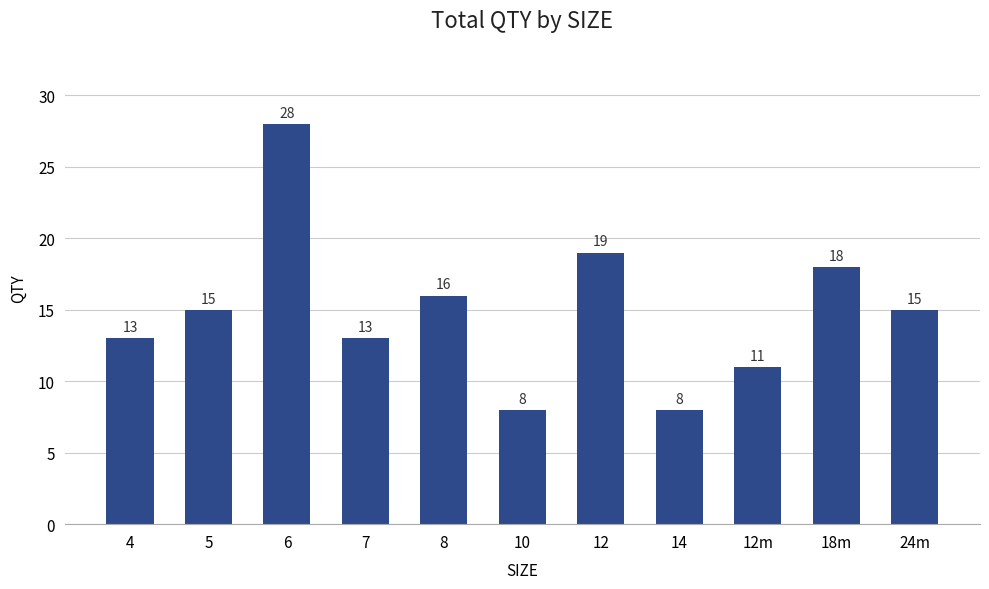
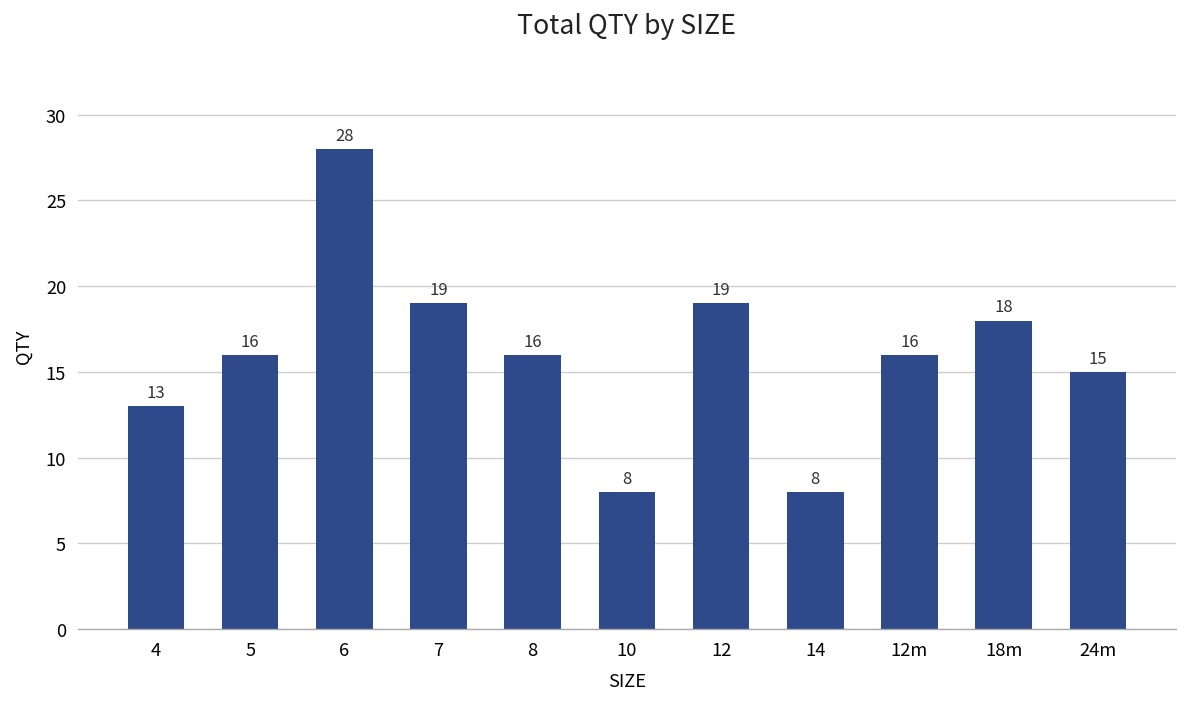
  {
    "4": 13,
-   "5": 15,
+   "5": 16,
    "6": 28,
-   "7": 13,
+   "7": 19,
    "8": 16,
    "10": 8,
    "12": 19,
    "14": 8,
-   "12m": 11,
+   "12m": 16,
    "18m": 18,
    "24m": 15
  }
